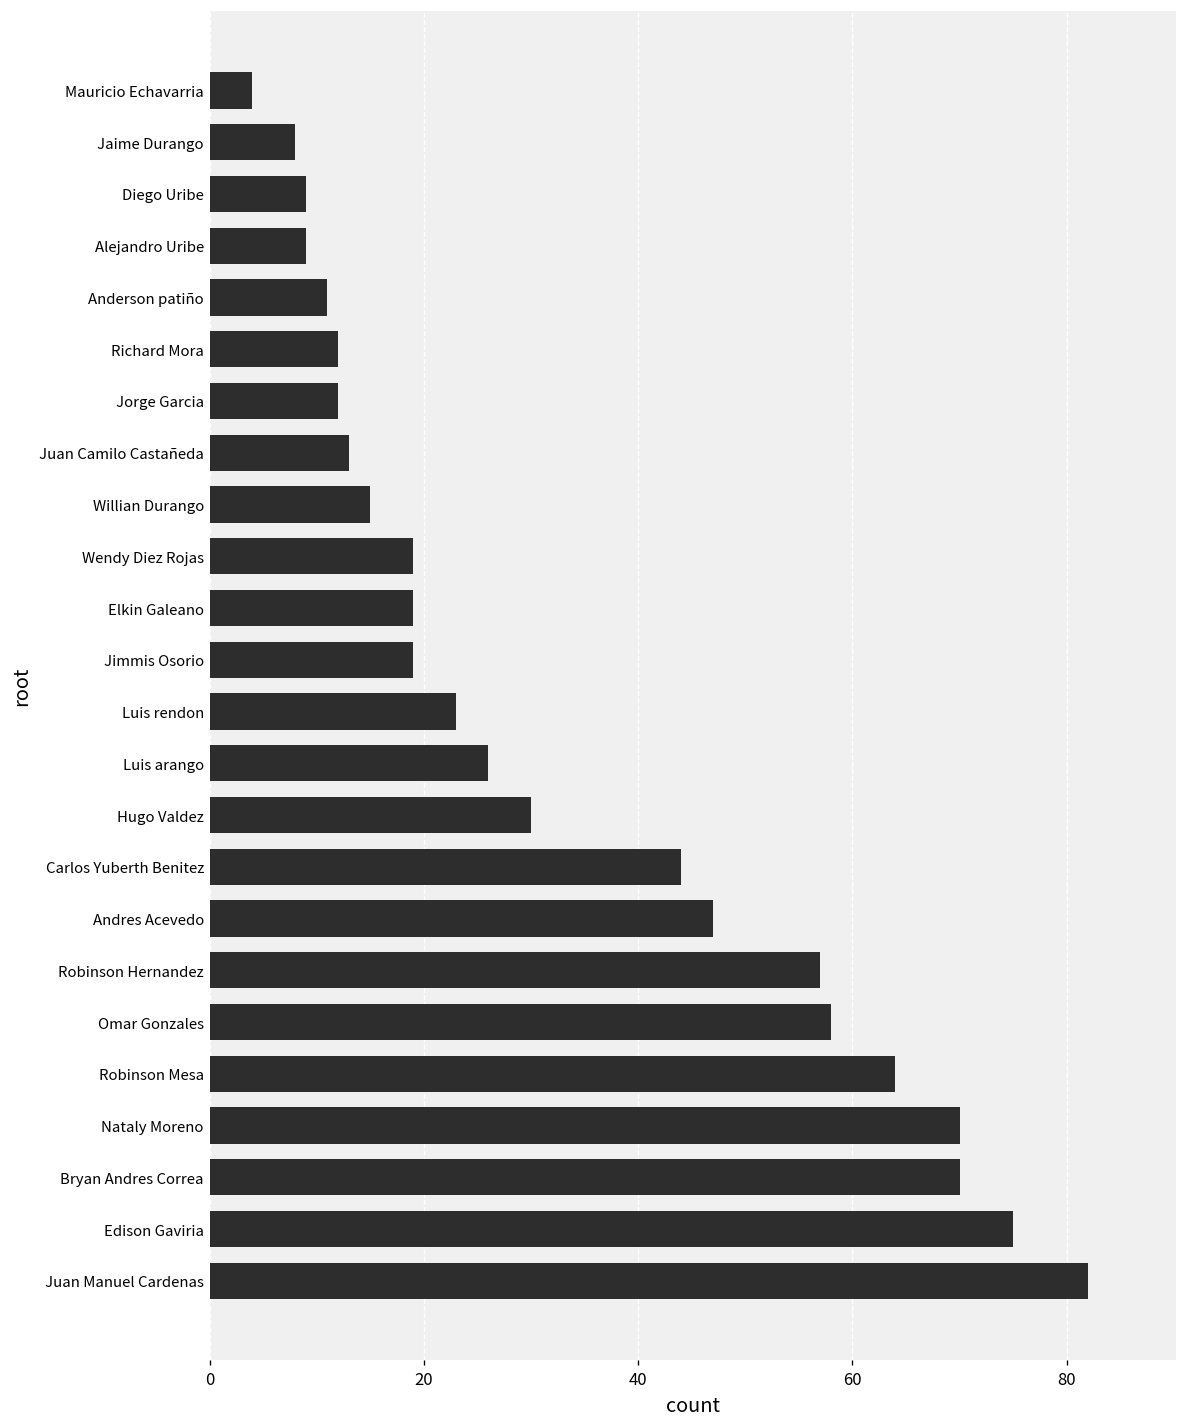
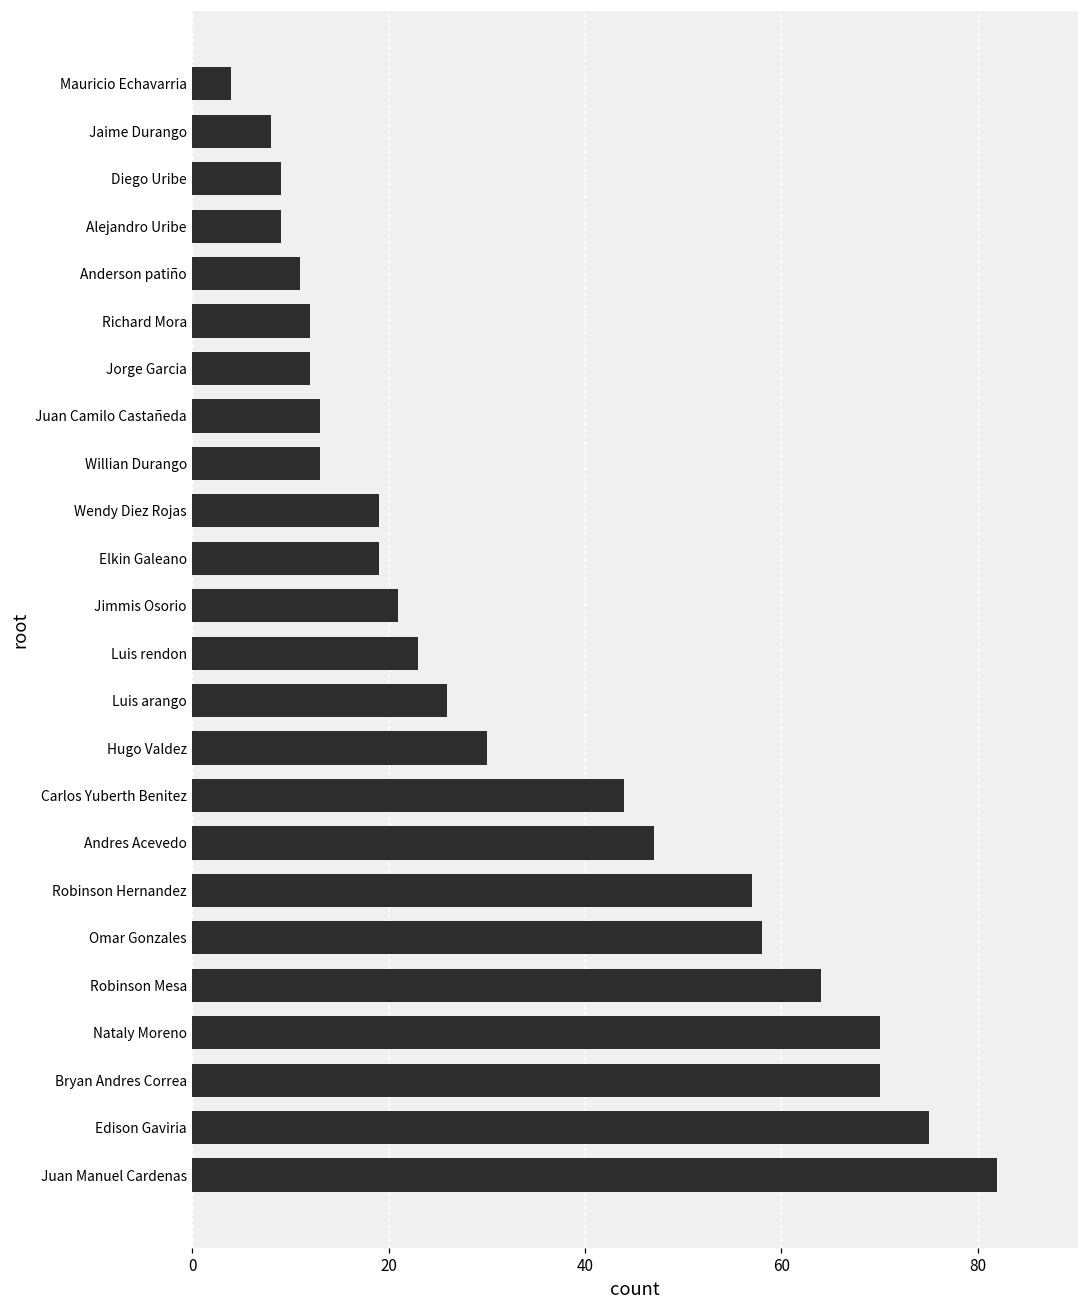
  {
    "Mauricio Echavarria": 4,
    "Jaime Durango": 8,
    "Diego Uribe": 9,
    "Alejandro Uribe": 9,
    "Anderson patiño": 11,
    "Richard Mora": 12,
    "Jorge Garcia": 12,
    "Juan Camilo Castañeda": 13,
-   "Willian Durango": 15,
+   "Willian Durango": 13,
    "Wendy Diez Rojas": 19,
    "Elkin Galeano": 19,
-   "Jimmis Osorio": 19,
+   "Jimmis Osorio": 21,
    "Luis rendon": 23,
    "Luis arango": 26,
    "Hugo Valdez": 30,
    "Carlos Yuberth Benitez": 44,
    "Andres Acevedo": 47,
    "Robinson Hernandez": 57,
    "Omar Gonzales": 58,
    "Robinson Mesa": 64,
    "Nataly Moreno": 70,
    "Bryan Andres Correa": 70,
    "Edison Gaviria": 75,
    "Juan Manuel Cardenas": 82
  }
